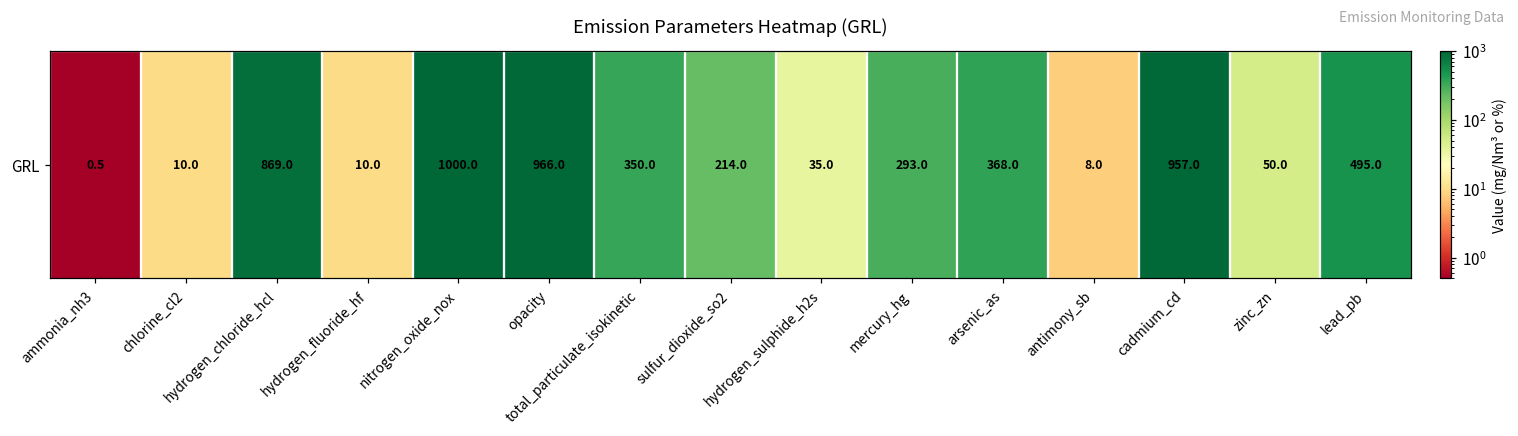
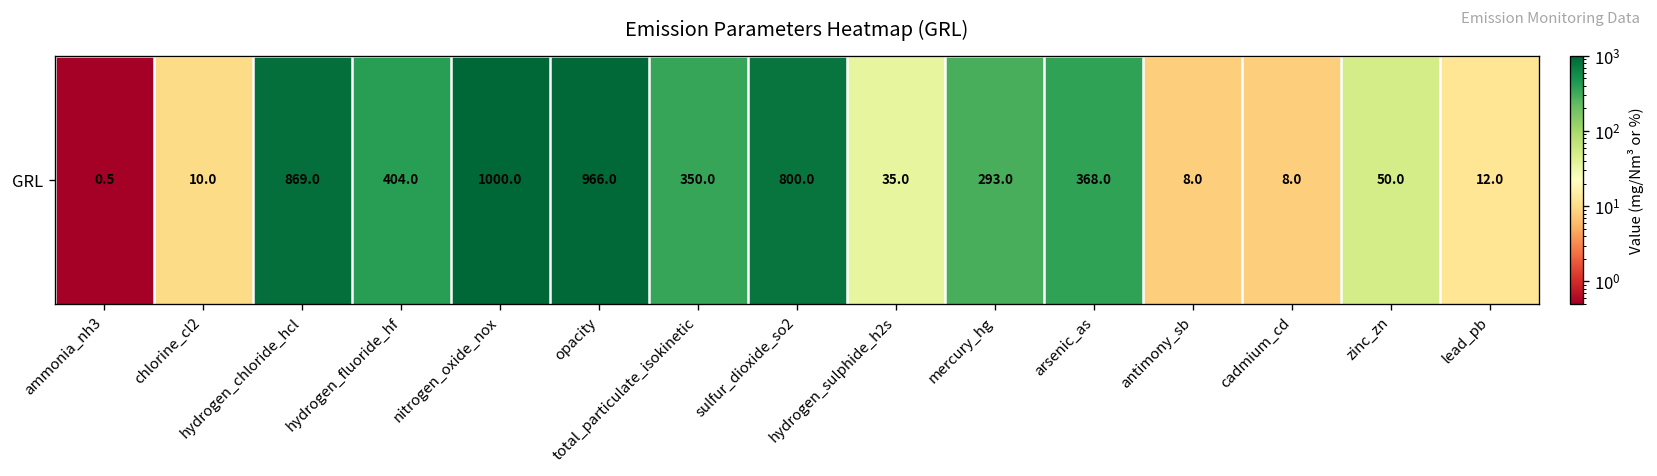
  {
    "GRL": {
      "ammonia_nh3": 0.5,
      "chlorine_cl2": 10.0,
      "hydrogen_chloride_hcl": 869.0,
-     "hydrogen_fluoride_hf": 10.0,
+     "hydrogen_fluoride_hf": 404.0,
      "nitrogen_oxide_nox": 1000.0,
      "opacity": 966.0,
      "total_particulate_isokinetic": 350.0,
-     "sulfur_dioxide_so2": 214.0,
+     "sulfur_dioxide_so2": 800.0,
      "hydrogen_sulphide_h2s": 35.0,
      "mercury_hg": 293.0,
      "arsenic_as": 368.0,
      "antimony_sb": 8.0,
-     "cadmium_cd": 957.0,
+     "cadmium_cd": 8.0,
      "zinc_zn": 50.0,
-     "lead_pb": 495.0
+     "lead_pb": 12.0
    }
  }
